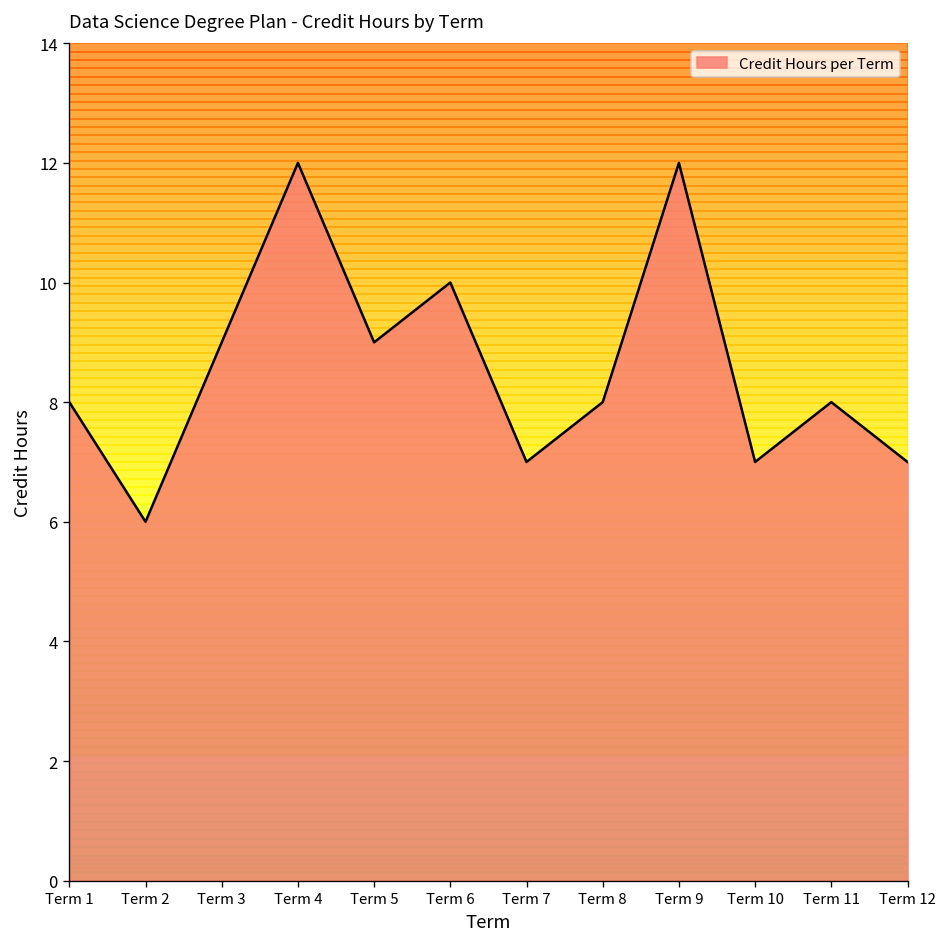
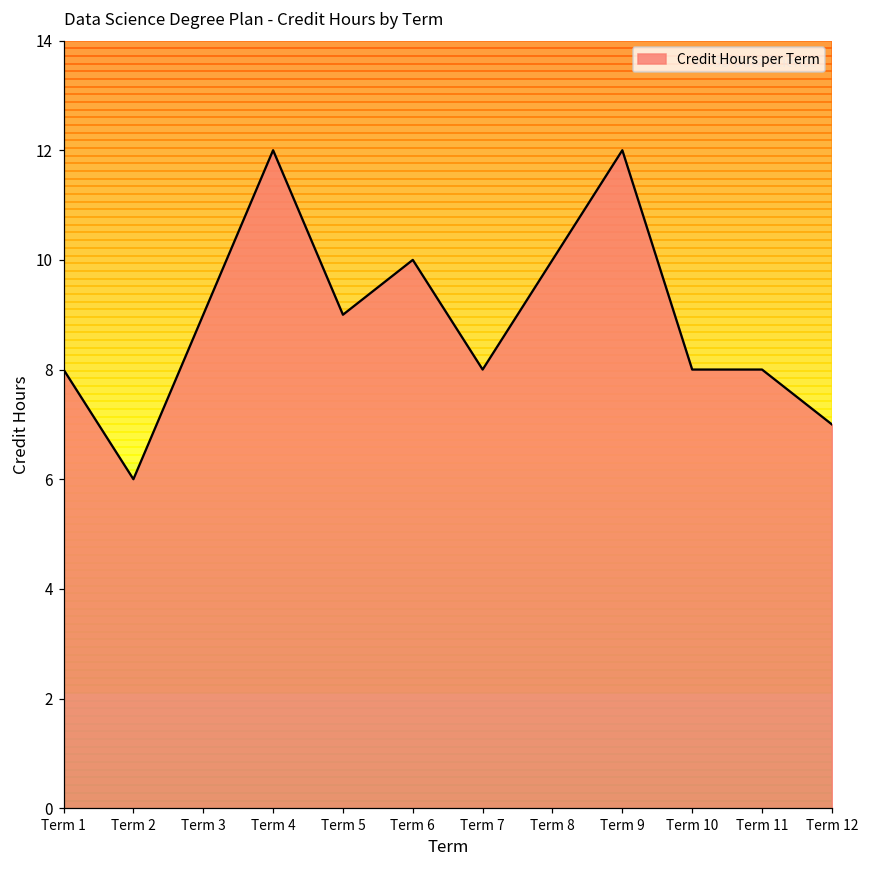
  {
    "Term 1": 8,
    "Term 2": 6,
    "Term 3": 9,
    "Term 4": 12,
    "Term 5": 9,
    "Term 6": 10,
-   "Term 7": 7,
-   "Term 8": 8,
+   "Term 7": 8,
+   "Term 8": 10,
    "Term 9": 12,
-   "Term 10": 7,
+   "Term 10": 8,
    "Term 11": 8,
    "Term 12": 7
  }
